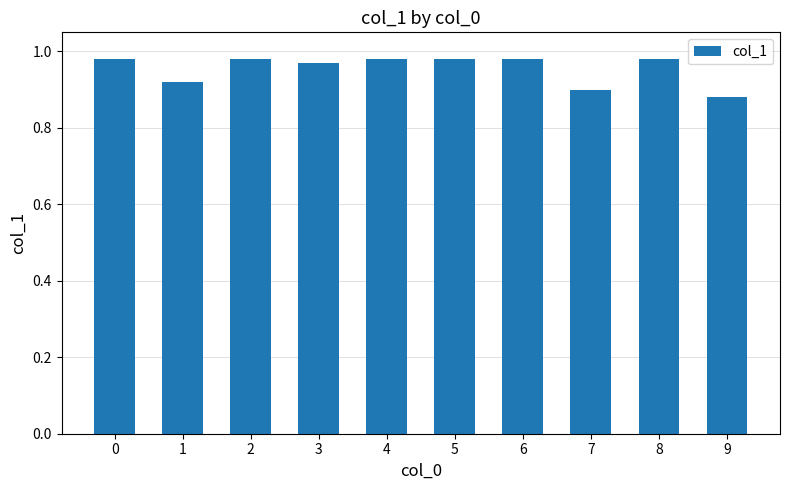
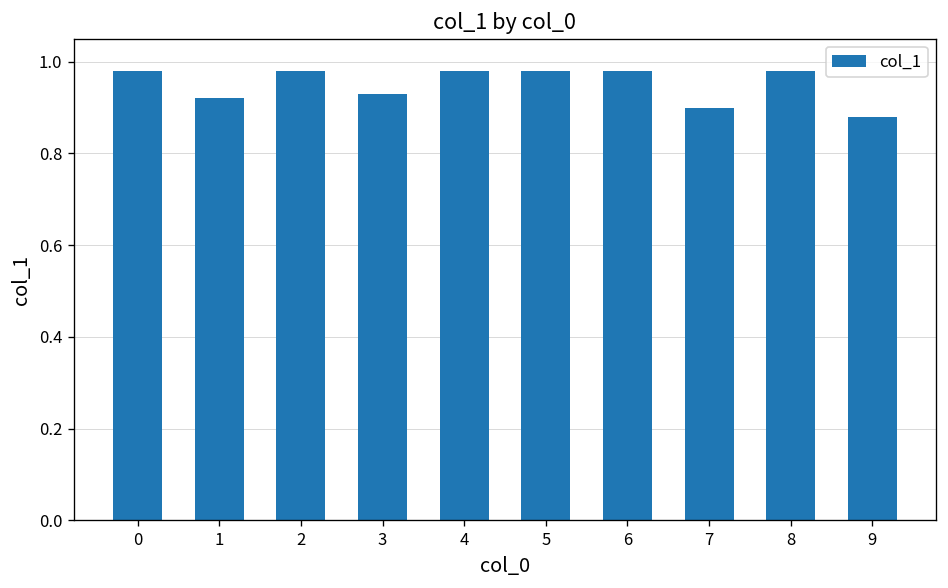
  {
    "0": 0.98,
    "1": 0.92,
    "2": 0.98,
-   "3": 0.97,
+   "3": 0.93,
    "4": 0.98,
    "5": 0.98,
    "6": 0.98,
    "7": 0.90,
    "8": 0.98,
    "9": 0.88
  }
